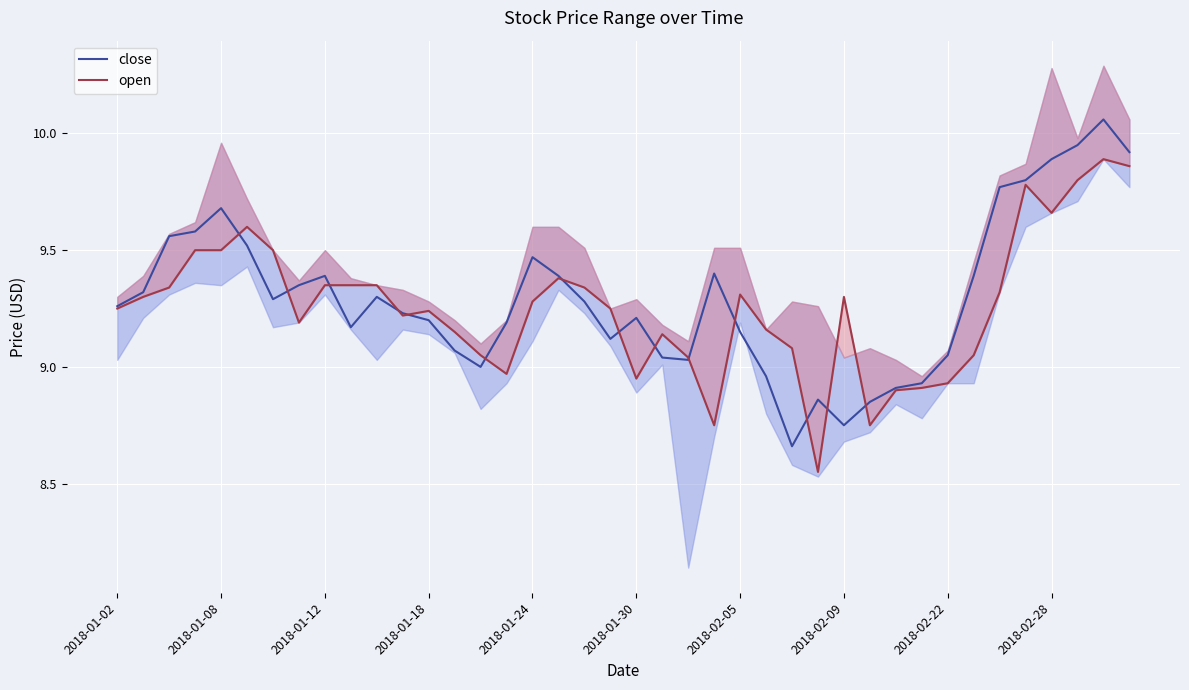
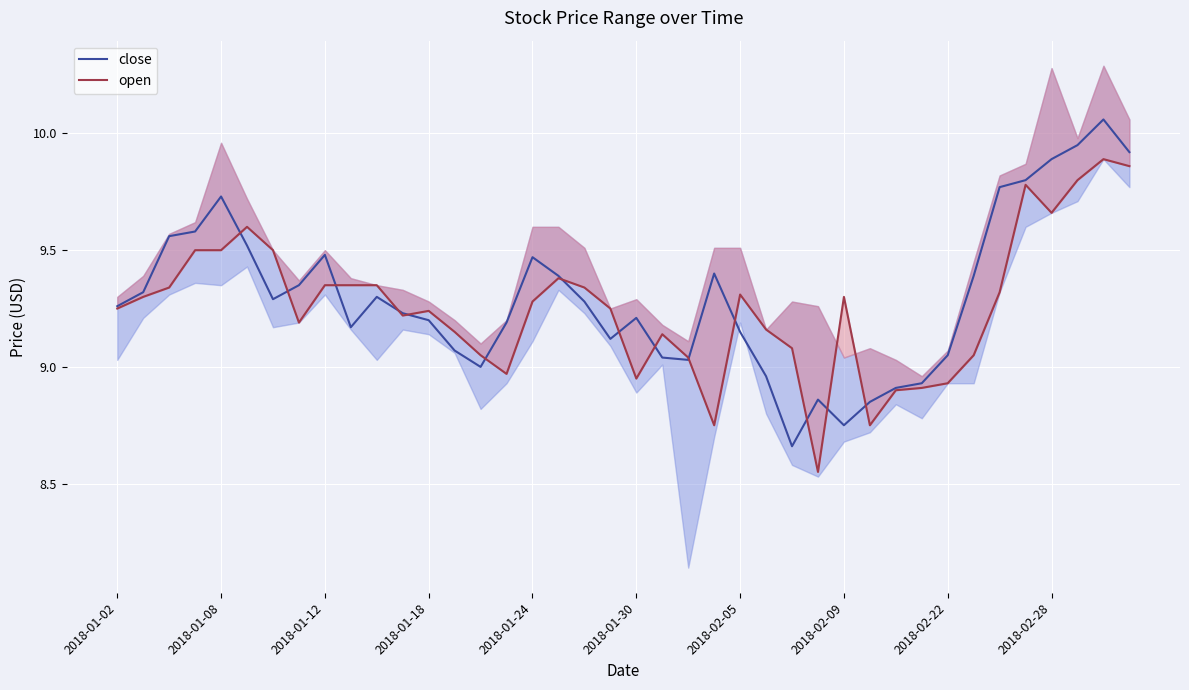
  {
    "close": {
-     "2018-01-08": 9.68,
-     "2018-01-12": 9.39,
+     "2018-01-08": 9.73,
+     "2018-01-12": 9.48,
      "2018-01-18": 9.20,
      "2018-01-24": 9.47,
      "2018-01-30": 9.21,
      "2018-02-05": 9.15,
      "2018-02-09": 8.75,
      "2018-02-22": 9.05,
      "2018-02-28": 9.89
    },
    "open": {
      "2018-01-08": 9.50,
      "2018-01-12": 9.35,
      "2018-01-18": 9.24,
      "2018-01-24": 9.28,
      "2018-01-30": 8.95,
      "2018-02-05": 9.31,
      "2018-02-22": 8.93,
      "2018-02-28": 9.66
    }
  }
